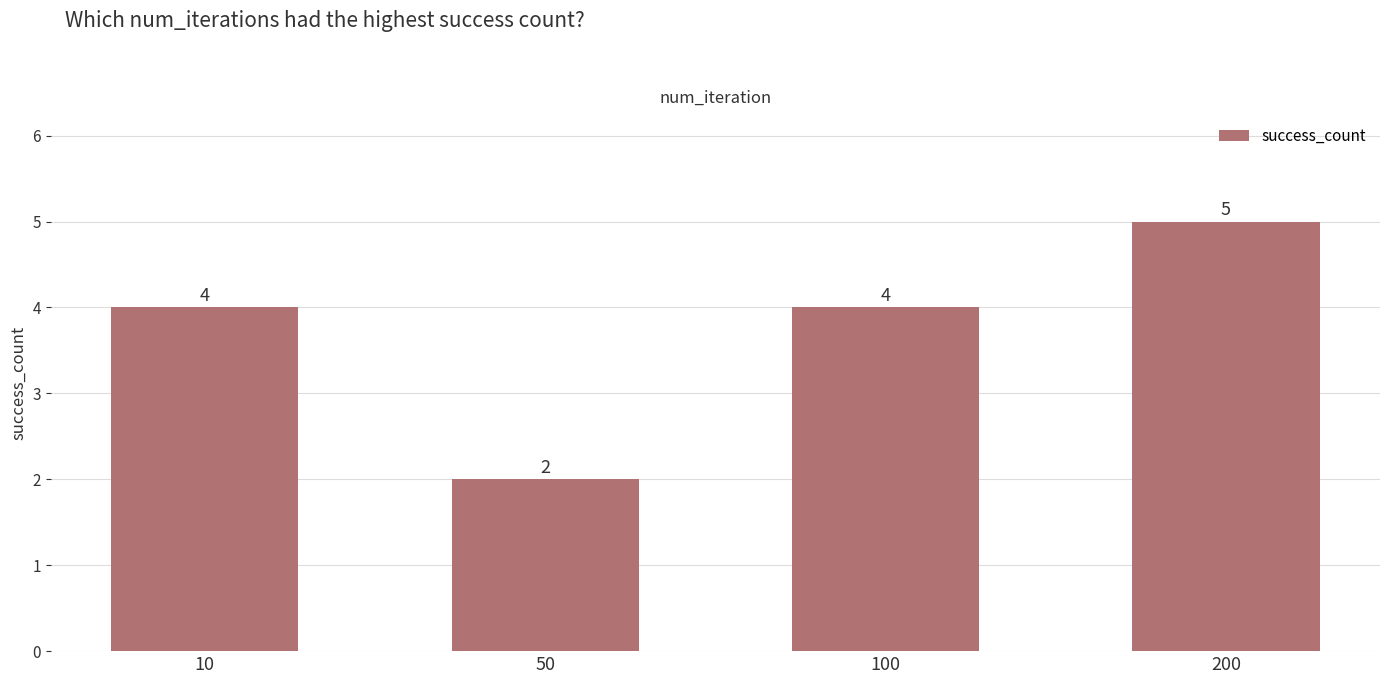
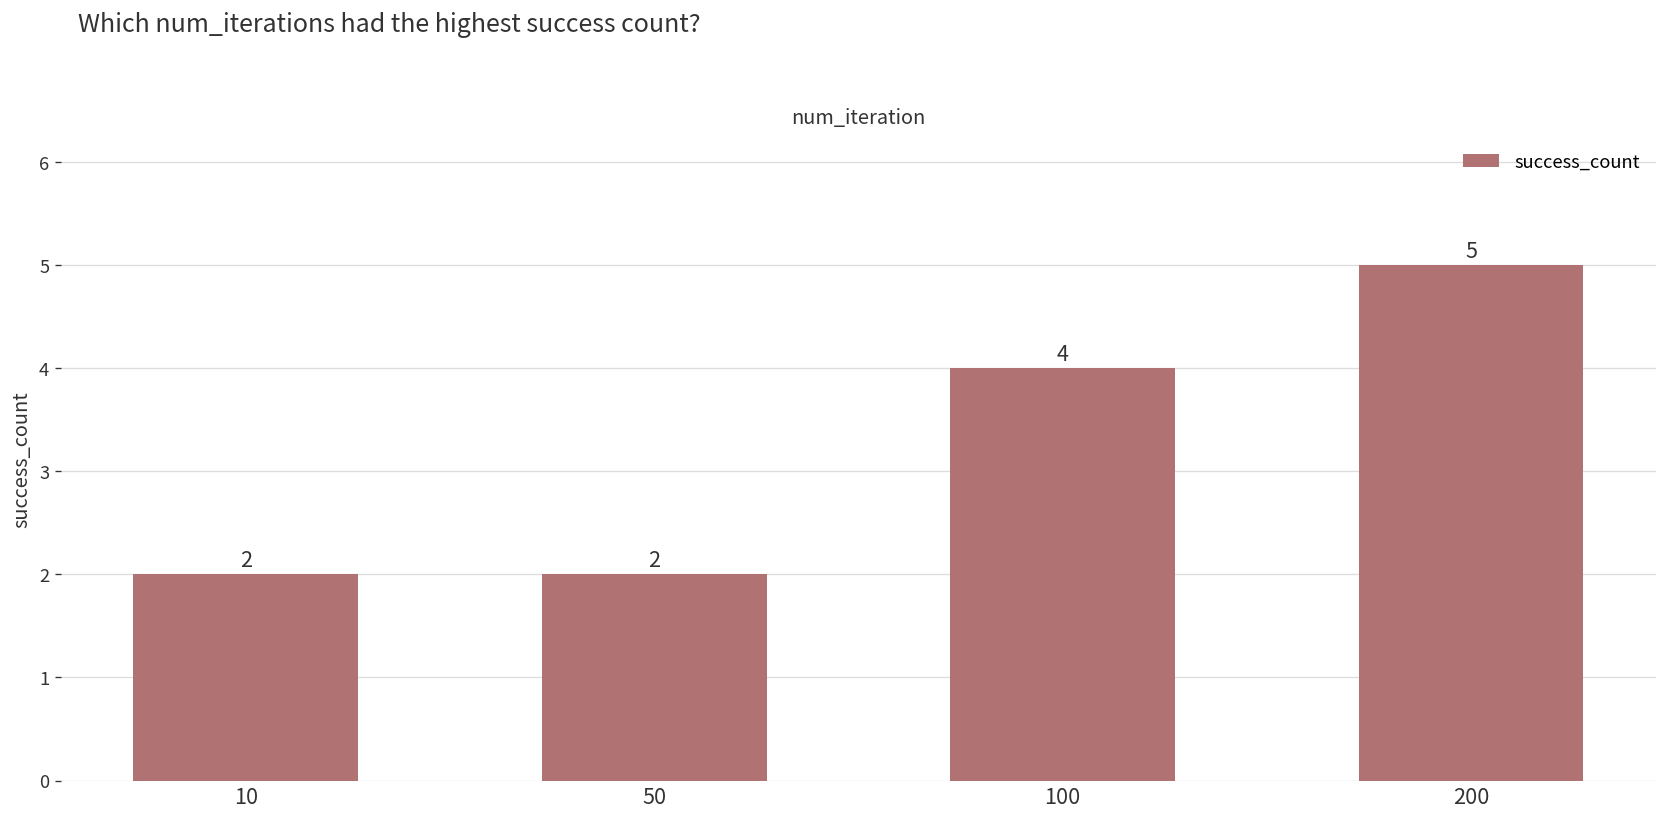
  {
-   "10": 4,
+   "10": 2,
    "50": 2,
    "100": 4,
    "200": 5
  }
